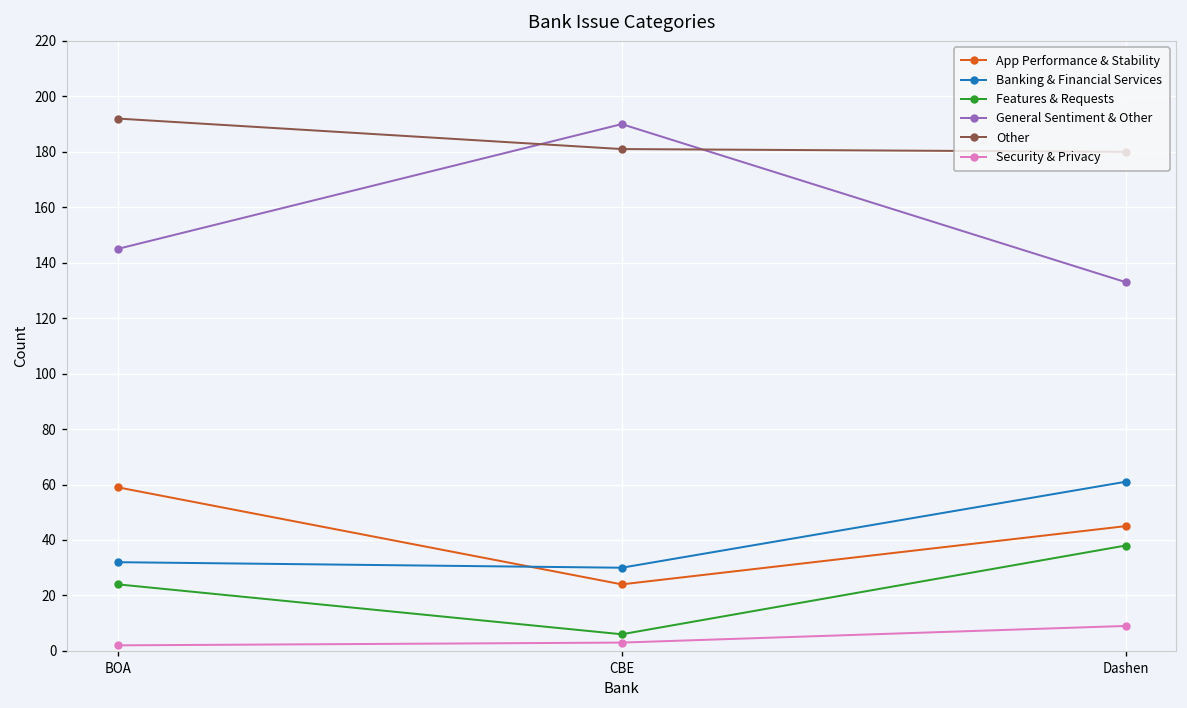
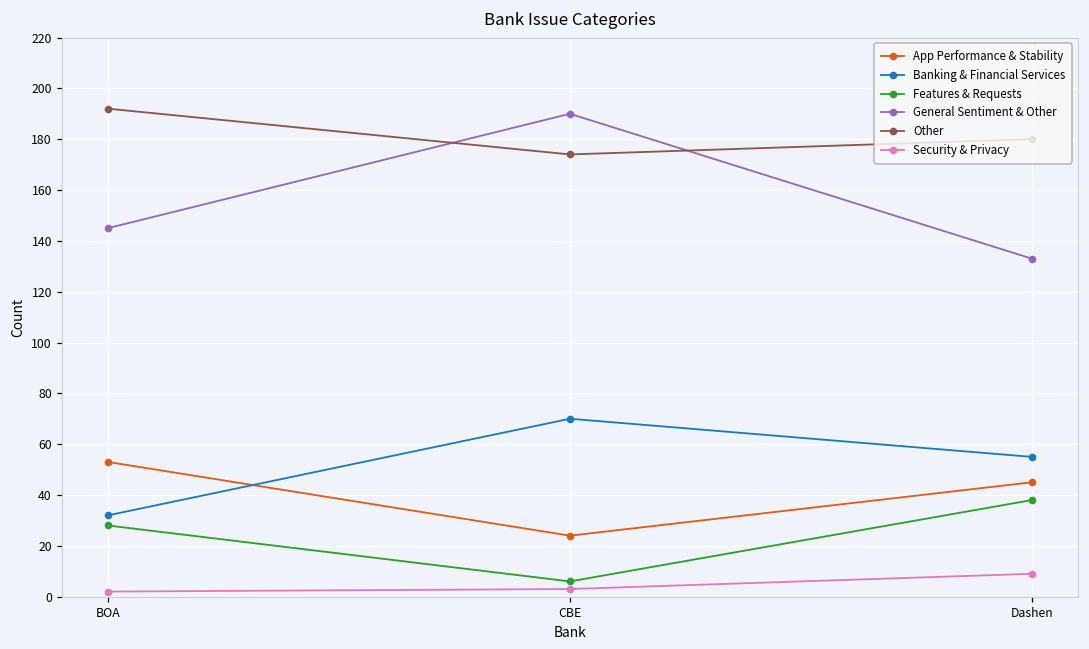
  {
    "App Performance & Stability": {
-     "BOA": 59,
+     "BOA": 53,
      "CBE": 24,
      "Dashen": 45
    },
    "Banking & Financial Services": {
      "BOA": 32,
-     "CBE": 30,
-     "Dashen": 61
+     "CBE": 70,
+     "Dashen": 55
    },
    "Features & Requests": {
-     "BOA": 24,
+     "BOA": 28,
      "CBE": 6,
      "Dashen": 38
    },
    "General Sentiment & Other": {
      "BOA": 145,
      "CBE": 190,
      "Dashen": 133
    },
    "Other": {
      "BOA": 192,
-     "CBE": 181
+     "CBE": 174
    },
    "Security & Privacy": {
      "BOA": 2,
      "CBE": 3,
      "Dashen": 9
    }
  }
